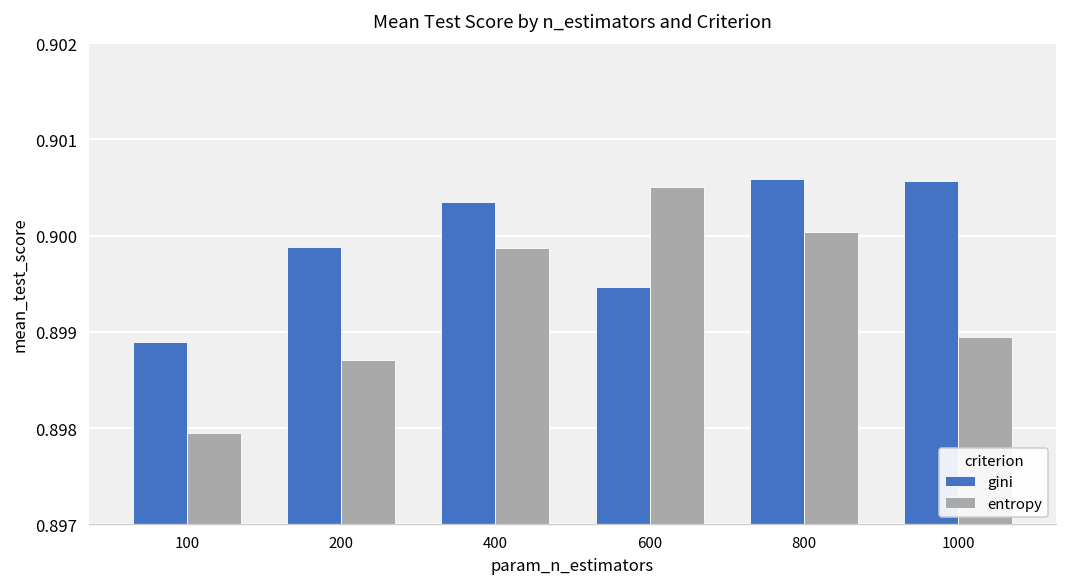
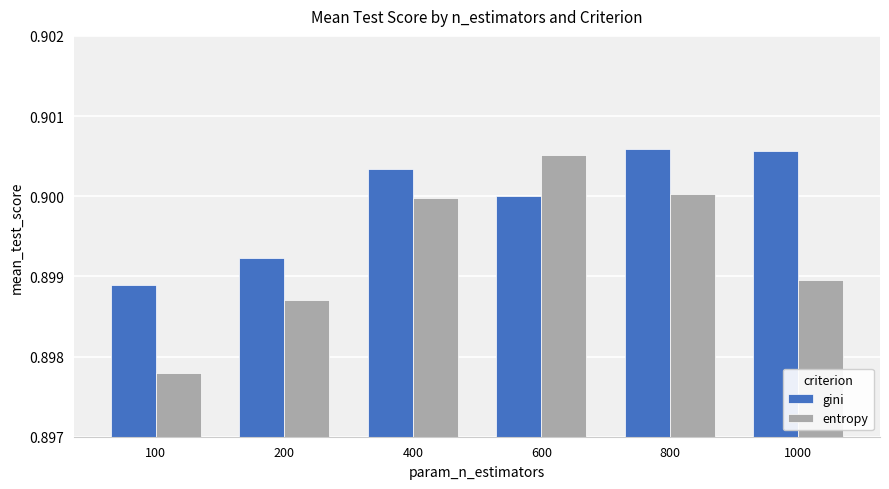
  {
    "gini": {
      "100": 0.8989,
-     "200": 0.8999,
+     "200": 0.8992,
      "400": 0.9003,
-     "600": 0.8995,
+     "600": 0.9000,
      "800": 0.9006,
      "1000": 0.9006
    },
    "entropy": {
-     "100": 0.8979,
+     "100": 0.8978,
      "200": 0.8987,
-     "400": 0.8999,
+     "400": 0.9000,
      "600": 0.9005,
      "800": 0.9000,
      "1000": 0.8989
    }
  }
